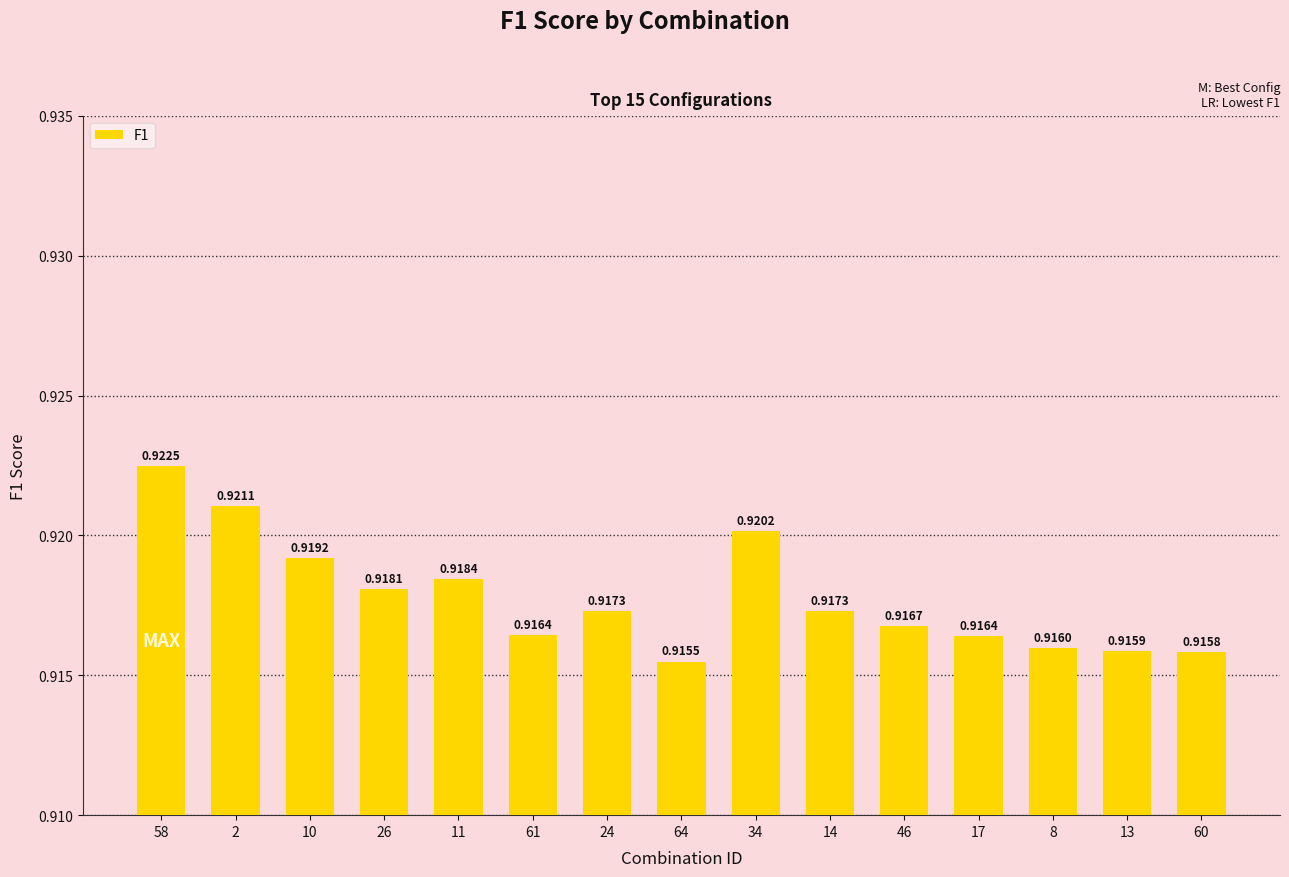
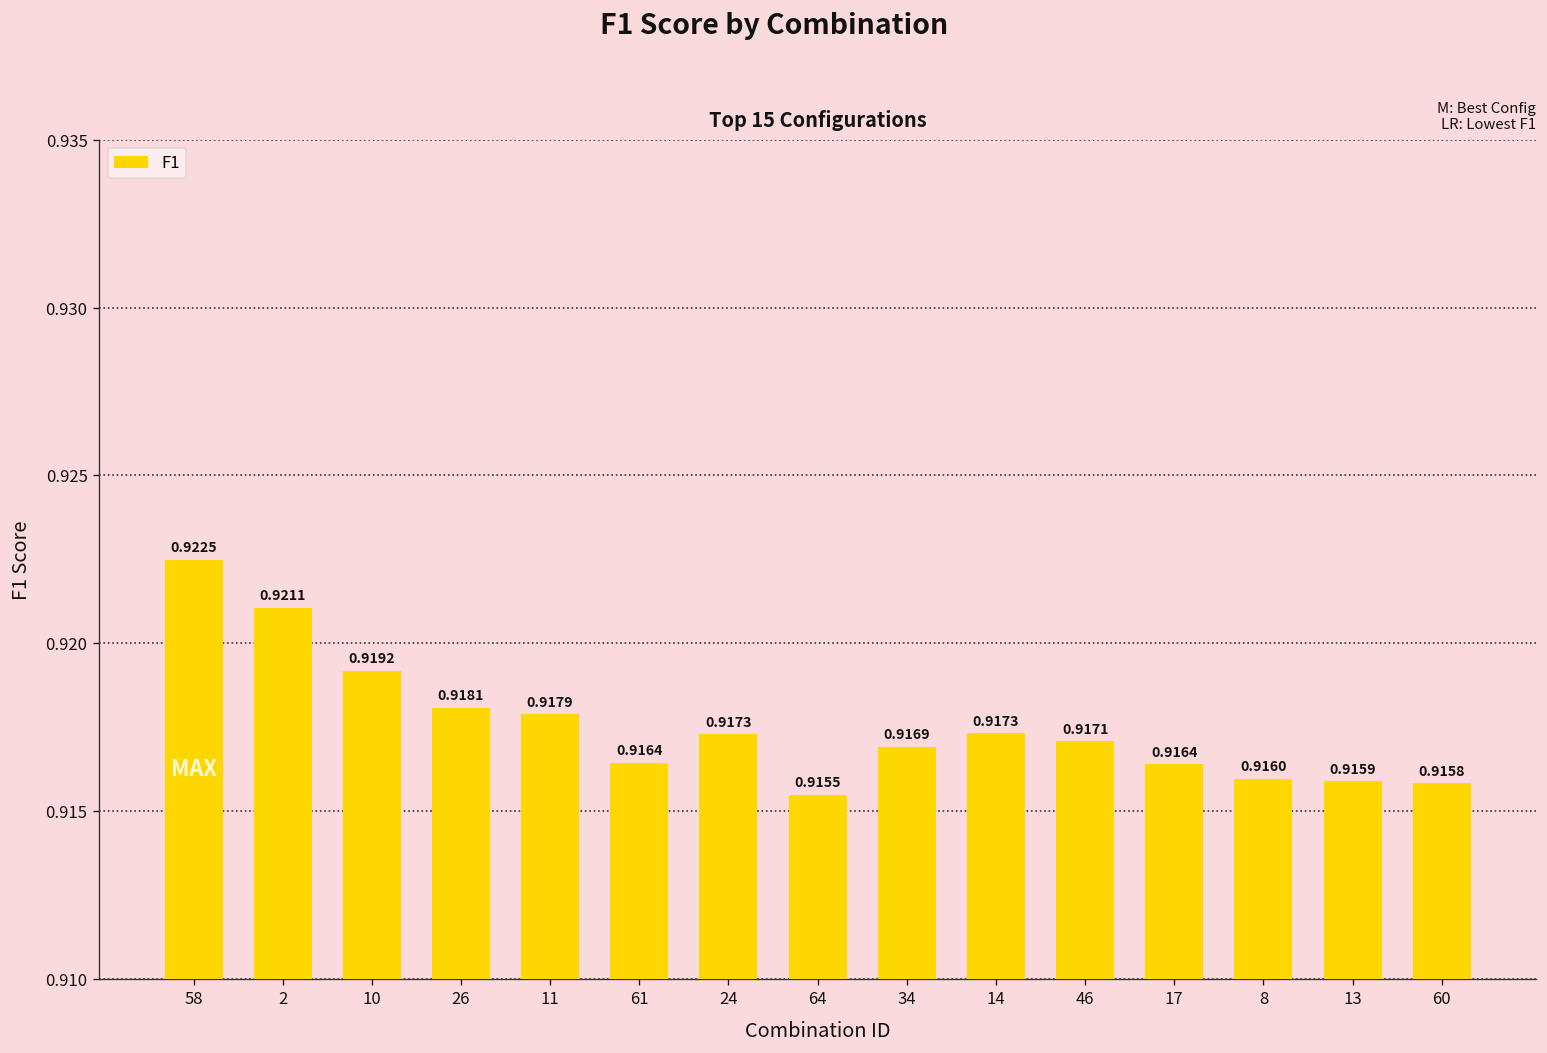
  {
    "58": 0.9225,
    "2": 0.9211,
    "10": 0.9192,
    "26": 0.9181,
-   "11": 0.9184,
+   "11": 0.9179,
    "61": 0.9164,
    "24": 0.9173,
    "64": 0.9155,
-   "34": 0.9202,
+   "34": 0.9169,
    "14": 0.9173,
-   "46": 0.9167,
+   "46": 0.9171,
    "17": 0.9164,
    "8": 0.9160,
    "13": 0.9159,
    "60": 0.9158
  }
